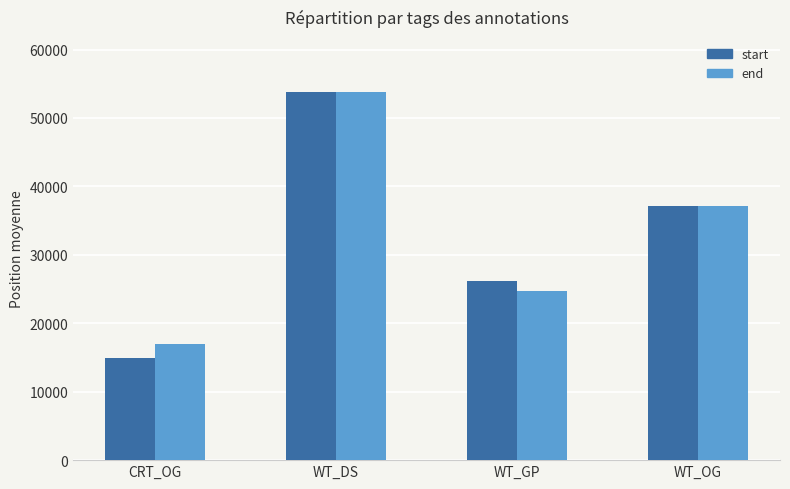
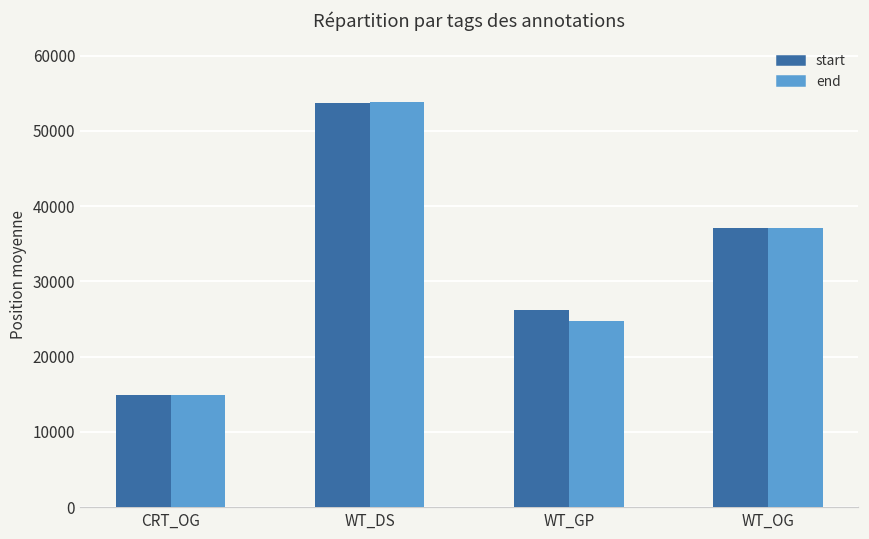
  {
    "start": {
      "CRT_OG": 15000,
      "WT_DS": 54000,
      "WT_GP": 26000,
      "WT_OG": 37000
    },
    "end": {
-     "CRT_OG": 17000,
+     "CRT_OG": 15000,
      "WT_DS": 54000,
      "WT_GP": 25000,
      "WT_OG": 37000
    }
  }
